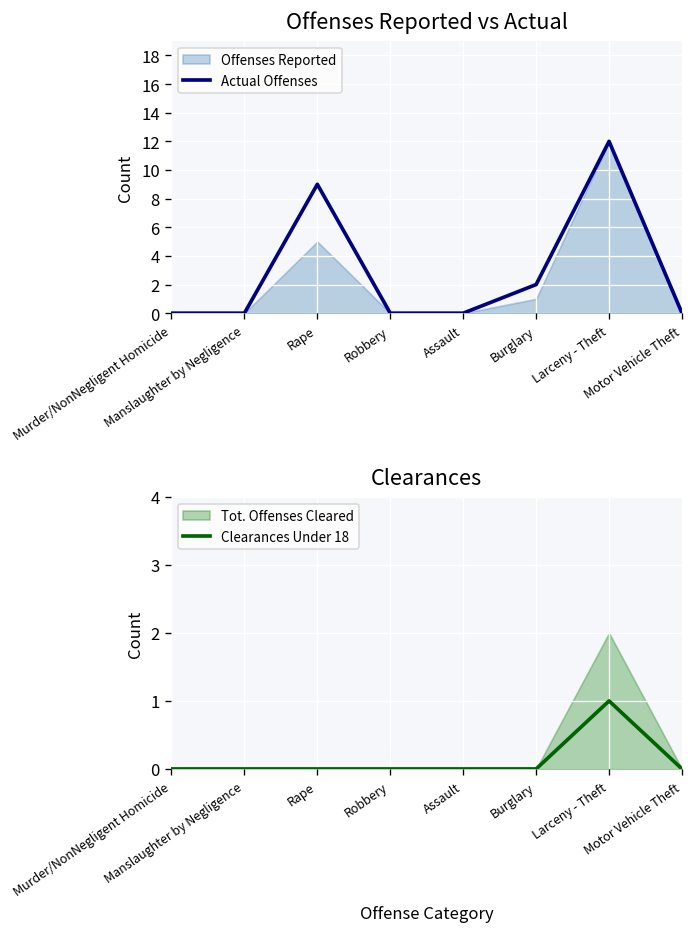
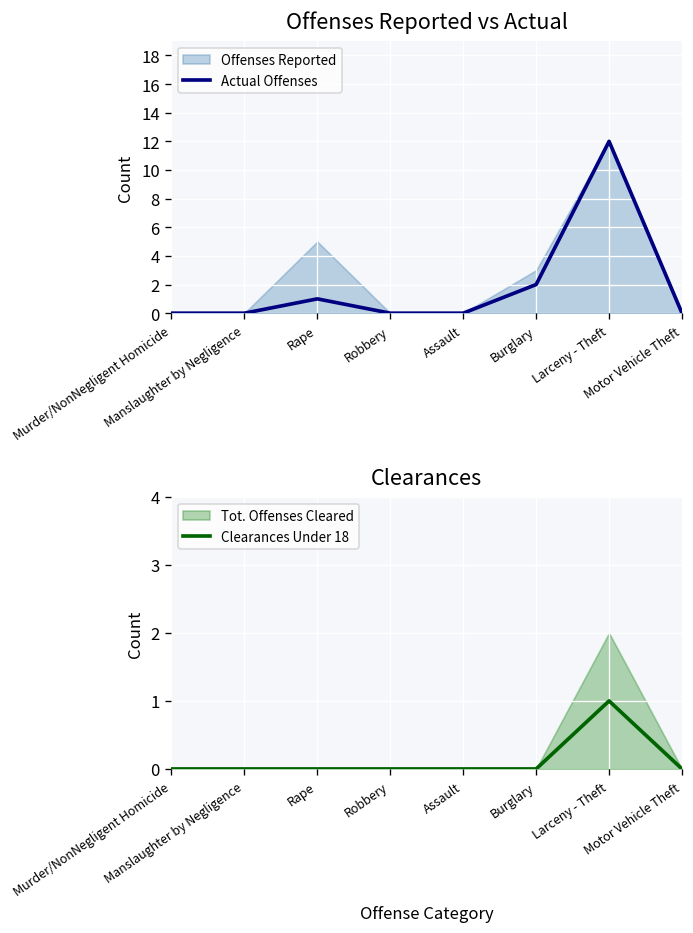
  {
    "Offenses Reported vs Actual": {
      "Actual Offenses": {
-       "Rape": 9,
+       "Rape": 1,
        "Burglary": 2
      },
      "Offenses Reported": {
        "Rape": 5,
-       "Burglary": 1
+       "Burglary": 3
      }
    },
    "Clearances": {
      "Clearances Under 18": {
        "Larceny - Theft": 1.0
      },
      "Tot. Offenses Cleared": {
        "Larceny - Theft": 2.0
      }
    }
  }
